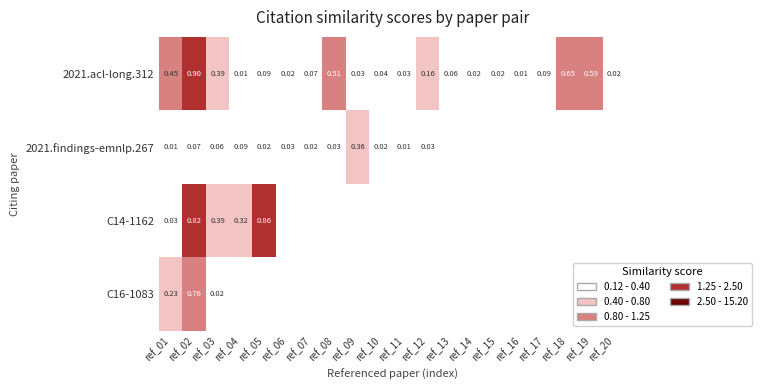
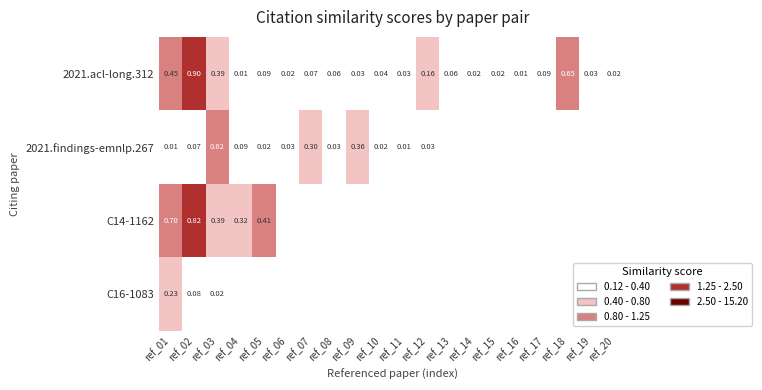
  {
    "2021.acl-long.312": {
      "ref_01": 0.45,
      "ref_02": 0.90,
      "ref_03": 0.39,
      "ref_04": 0.01,
      "ref_05": 0.09,
      "ref_06": 0.02,
      "ref_07": 0.07,
-     "ref_08": 0.51,
+     "ref_08": 0.06,
      "ref_09": 0.03,
      "ref_10": 0.04,
      "ref_11": 0.03,
      "ref_12": 0.16,
      "ref_13": 0.06,
      "ref_14": 0.02,
      "ref_15": 0.02,
      "ref_16": 0.01,
      "ref_17": 0.09,
      "ref_18": 0.65,
-     "ref_19": 0.59,
+     "ref_19": 0.03,
      "ref_20": 0.02
    },
    "2021.findings-emnlp.267": {
      "ref_01": 0.01,
      "ref_02": 0.07,
-     "ref_03": 0.06,
+     "ref_03": 0.62,
      "ref_04": 0.09,
      "ref_05": 0.02,
      "ref_06": 0.03,
-     "ref_07": 0.02,
+     "ref_07": 0.30,
      "ref_08": 0.03,
      "ref_09": 0.36,
      "ref_10": 0.02,
      "ref_11": 0.01,
      "ref_12": 0.03
    },
    "C14-1162": {
-     "ref_01": 0.03,
+     "ref_01": 0.70,
      "ref_02": 0.82,
      "ref_03": 0.39,
      "ref_04": 0.32,
-     "ref_05": 0.86
+     "ref_05": 0.41
    },
    "C16-1083": {
      "ref_01": 0.23,
-     "ref_02": 0.76,
+     "ref_02": 0.08,
      "ref_03": 0.02
    }
  }
